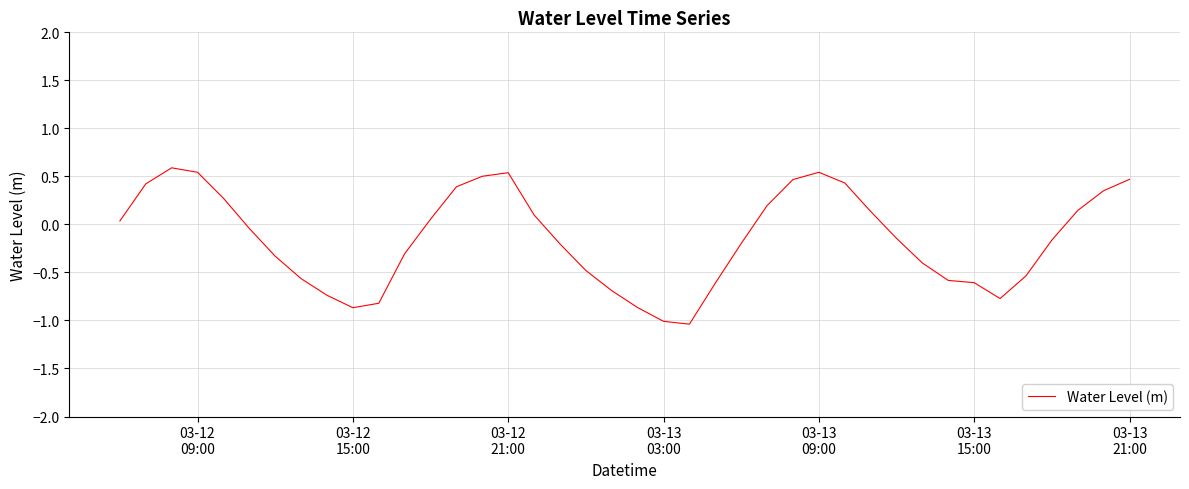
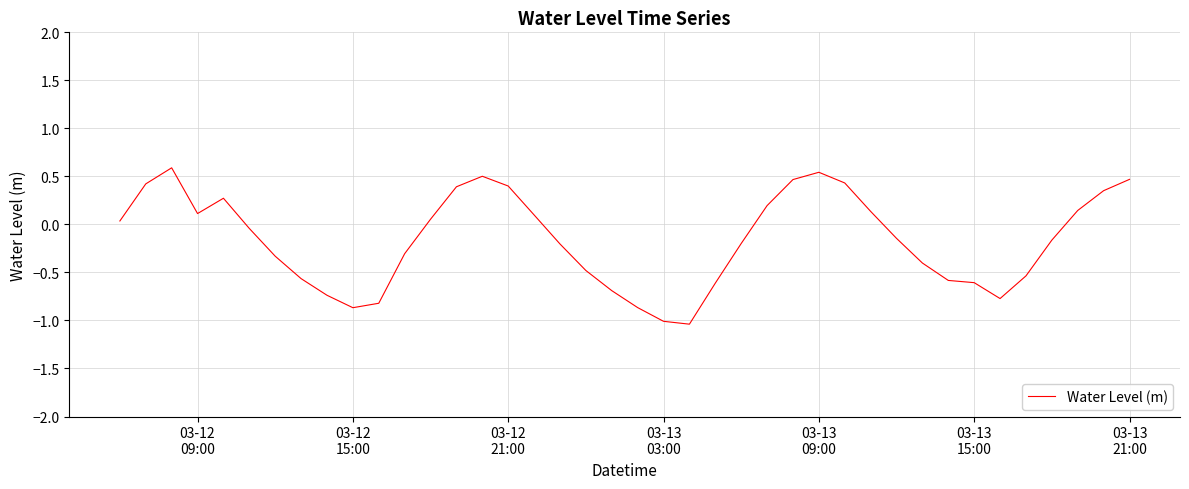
  {
-   "03-12 09:00": 0.5,
+   "03-12 09:00": 0.1,
    "03-12 15:00": -0.9,
-   "03-12 21:00": 0.5,
+   "03-12 21:00": 0.4,
    "03-13 03:00": -1.0,
    "03-13 09:00": 0.5,
    "03-13 15:00": -0.6,
    "03-13 21:00": 0.5
  }
